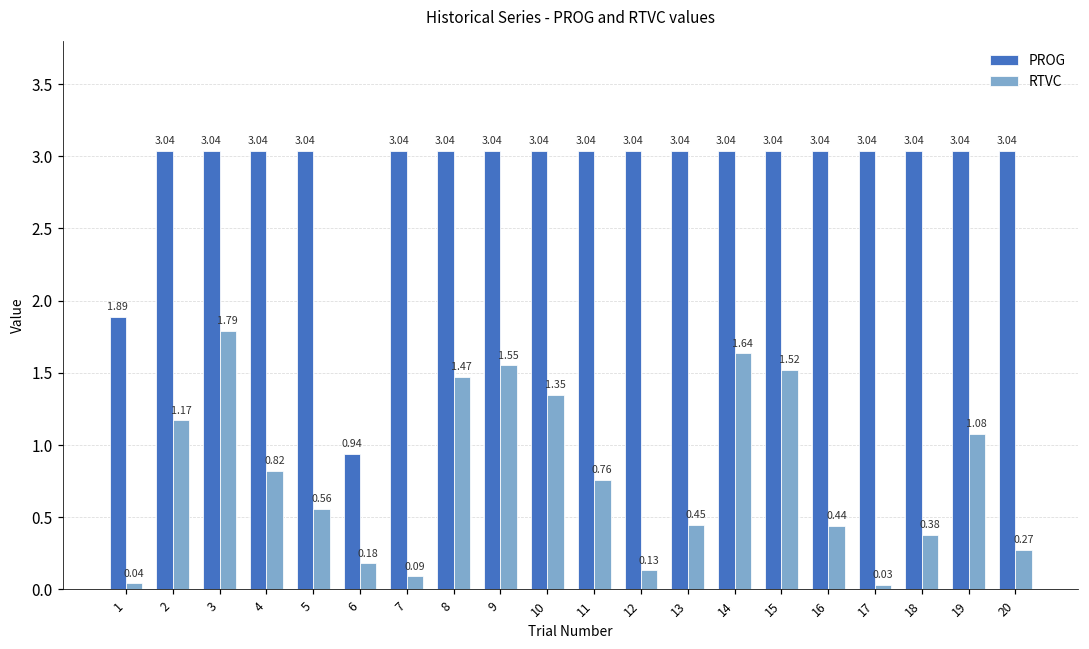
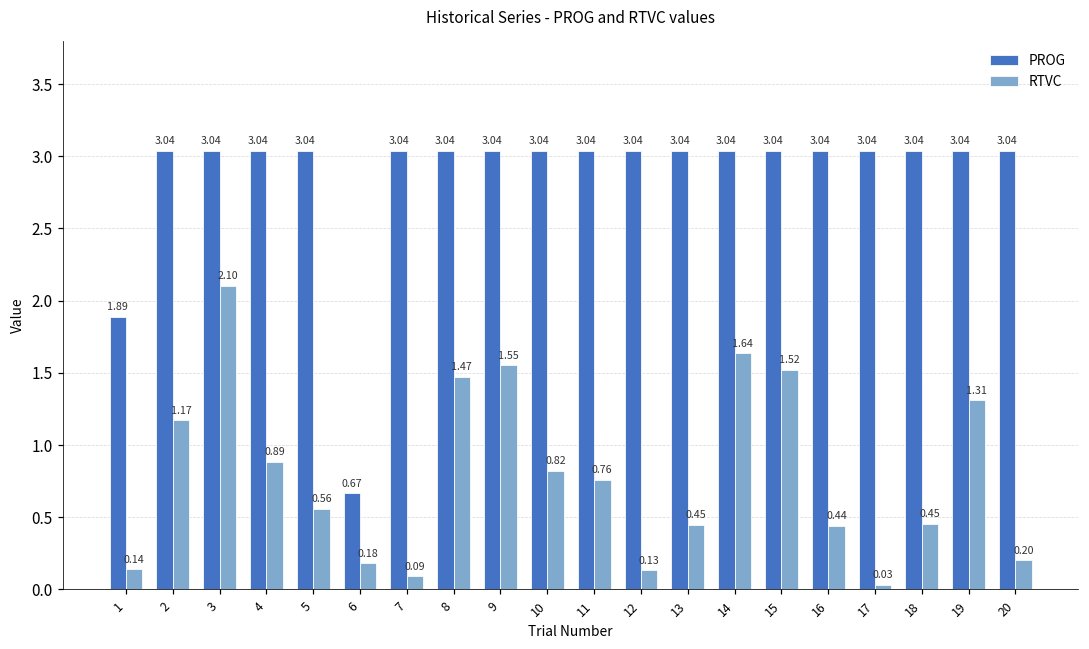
  {
    "PROG": {
      "1": 1.89,
      "2": 3.04,
      "3": 3.04,
      "4": 3.04,
      "5": 3.04,
-     "6": 0.94,
+     "6": 0.67,
      "7": 3.04,
      "8": 3.04,
      "9": 3.04,
      "10": 3.04,
      "11": 3.04,
      "12": 3.04,
      "13": 3.04,
      "14": 3.04,
      "15": 3.04,
      "16": 3.04,
      "17": 3.04,
      "18": 3.04,
      "19": 3.04,
      "20": 3.04
    },
    "RTVC": {
-     "1": 0.04,
+     "1": 0.14,
      "2": 1.17,
-     "3": 1.79,
-     "4": 0.82,
+     "3": 2.10,
+     "4": 0.89,
      "5": 0.56,
      "6": 0.18,
      "7": 0.09,
      "8": 1.47,
      "9": 1.55,
-     "10": 1.35,
+     "10": 0.82,
      "11": 0.76,
      "12": 0.13,
      "13": 0.45,
      "14": 1.64,
      "15": 1.52,
      "16": 0.44,
      "17": 0.03,
-     "18": 0.38,
-     "19": 1.08,
-     "20": 0.27
+     "18": 0.45,
+     "19": 1.31,
+     "20": 0.20
    }
  }
